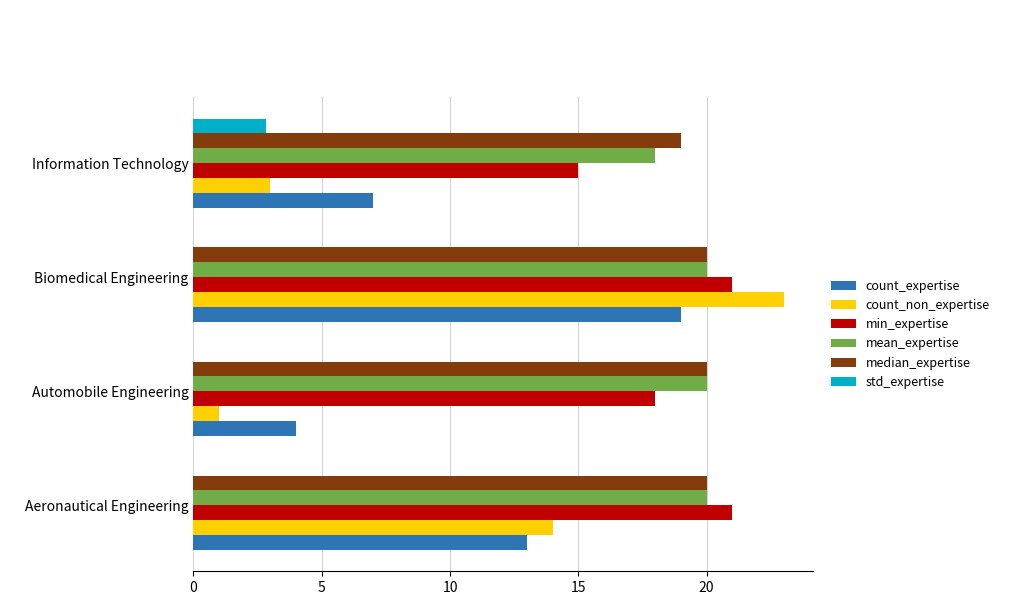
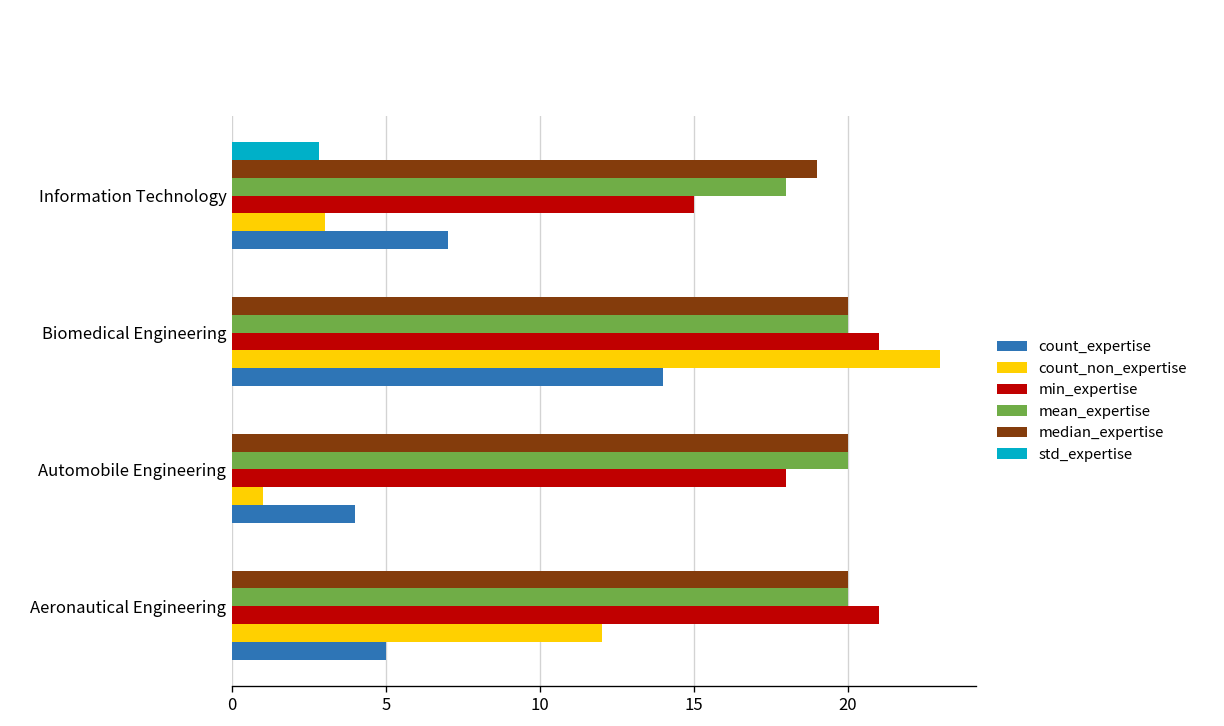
  {
    "count_expertise": {
      "Information Technology": 7,
-     "Biomedical Engineering": 19,
+     "Biomedical Engineering": 14,
      "Automobile Engineering": 4,
-     "Aeronautical Engineering": 13
+     "Aeronautical Engineering": 5
    },
    "count_non_expertise": {
      "Information Technology": 3,
      "Biomedical Engineering": 23,
      "Automobile Engineering": 1,
-     "Aeronautical Engineering": 14
+     "Aeronautical Engineering": 12
    },
    "min_expertise": {
      "Information Technology": 15,
      "Biomedical Engineering": 21,
      "Automobile Engineering": 18,
      "Aeronautical Engineering": 21
    },
    "mean_expertise": {
      "Information Technology": 18,
      "Biomedical Engineering": 20,
      "Automobile Engineering": 20,
      "Aeronautical Engineering": 20
    },
    "median_expertise": {
      "Information Technology": 19,
      "Biomedical Engineering": 20,
      "Automobile Engineering": 20,
      "Aeronautical Engineering": 20
    },
    "std_expertise": {
      "Information Technology": 2.8,
      "Biomedical Engineering": 0,
      "Automobile Engineering": 0,
      "Aeronautical Engineering": 0
    }
  }
